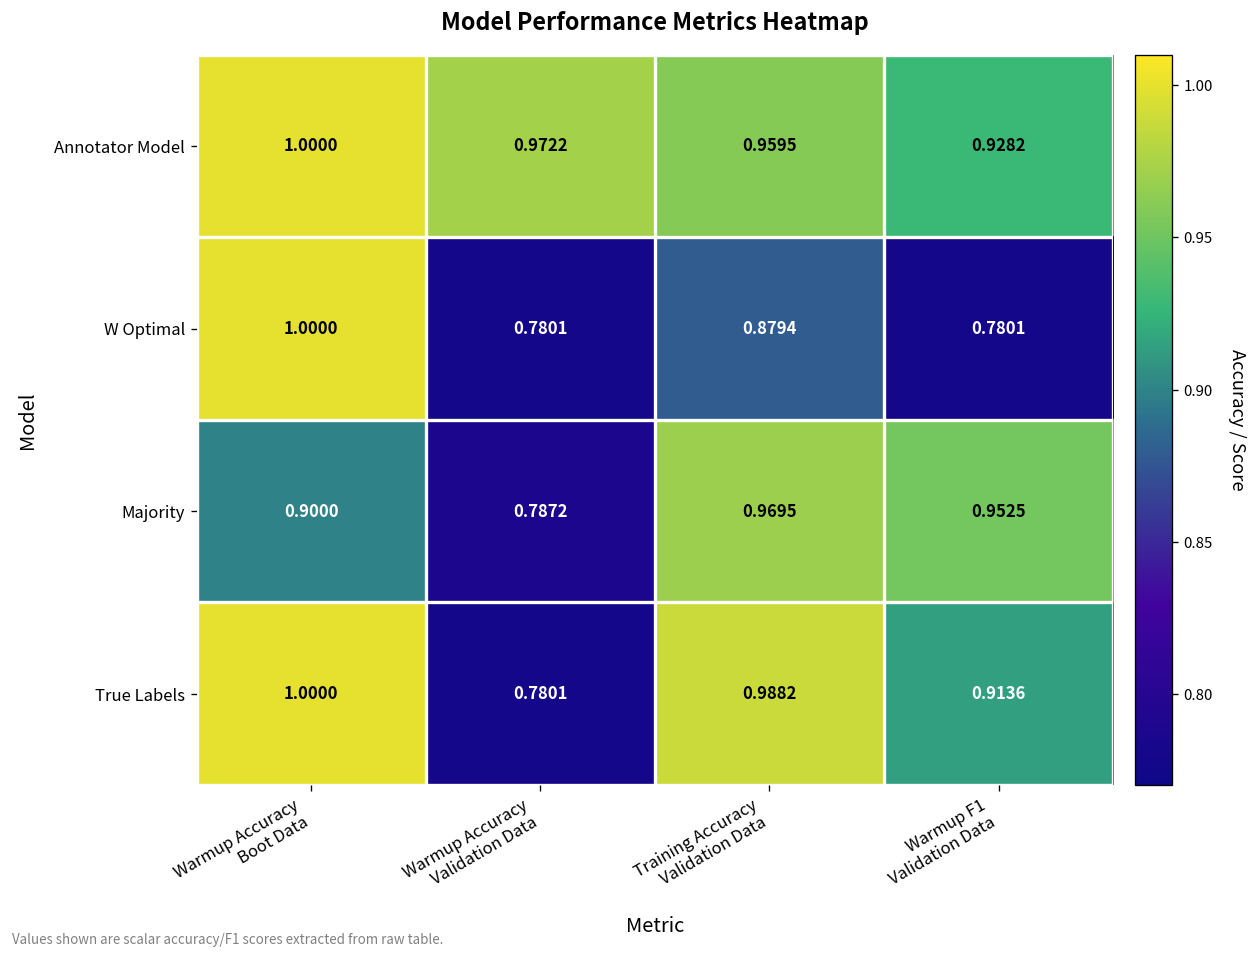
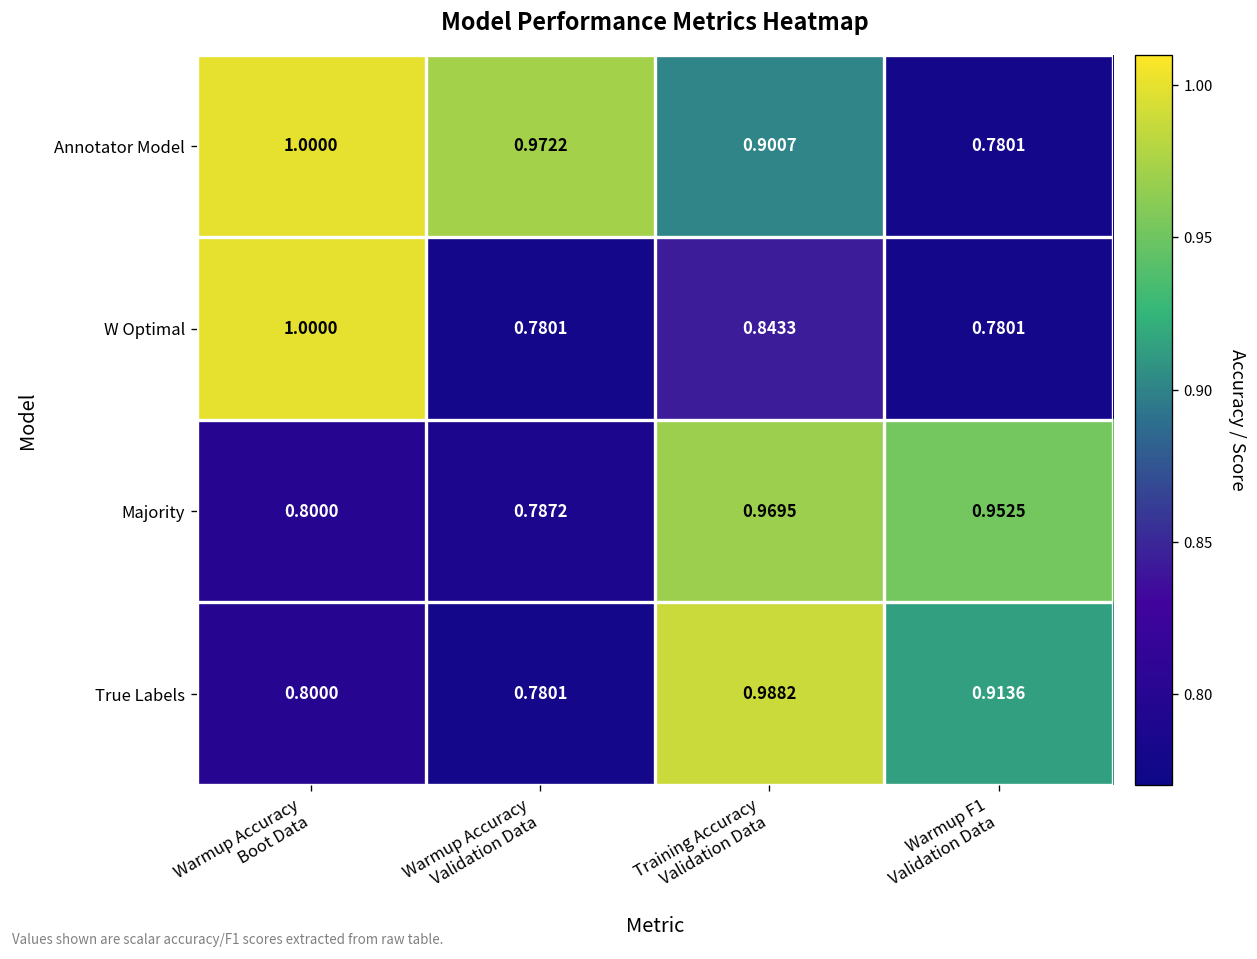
  {
    "Annotator Model": {
      "Warmup Accuracy Boot Data": 1.0000,
      "Warmup Accuracy Validation Data": 0.9722,
-     "Training Accuracy Validation Data": 0.9595,
-     "Warmup F1 Validation Data": 0.9282
+     "Training Accuracy Validation Data": 0.9007,
+     "Warmup F1 Validation Data": 0.7801
    },
    "W Optimal": {
      "Warmup Accuracy Boot Data": 1.0000,
      "Warmup Accuracy Validation Data": 0.7801,
-     "Training Accuracy Validation Data": 0.8794,
+     "Training Accuracy Validation Data": 0.8433,
      "Warmup F1 Validation Data": 0.7801
    },
    "Majority": {
-     "Warmup Accuracy Boot Data": 0.9000,
+     "Warmup Accuracy Boot Data": 0.8000,
      "Warmup Accuracy Validation Data": 0.7872,
      "Training Accuracy Validation Data": 0.9695,
      "Warmup F1 Validation Data": 0.9525
    },
    "True Labels": {
-     "Warmup Accuracy Boot Data": 1.0000,
+     "Warmup Accuracy Boot Data": 0.8000,
      "Warmup Accuracy Validation Data": 0.7801,
      "Training Accuracy Validation Data": 0.9882,
      "Warmup F1 Validation Data": 0.9136
    }
  }
